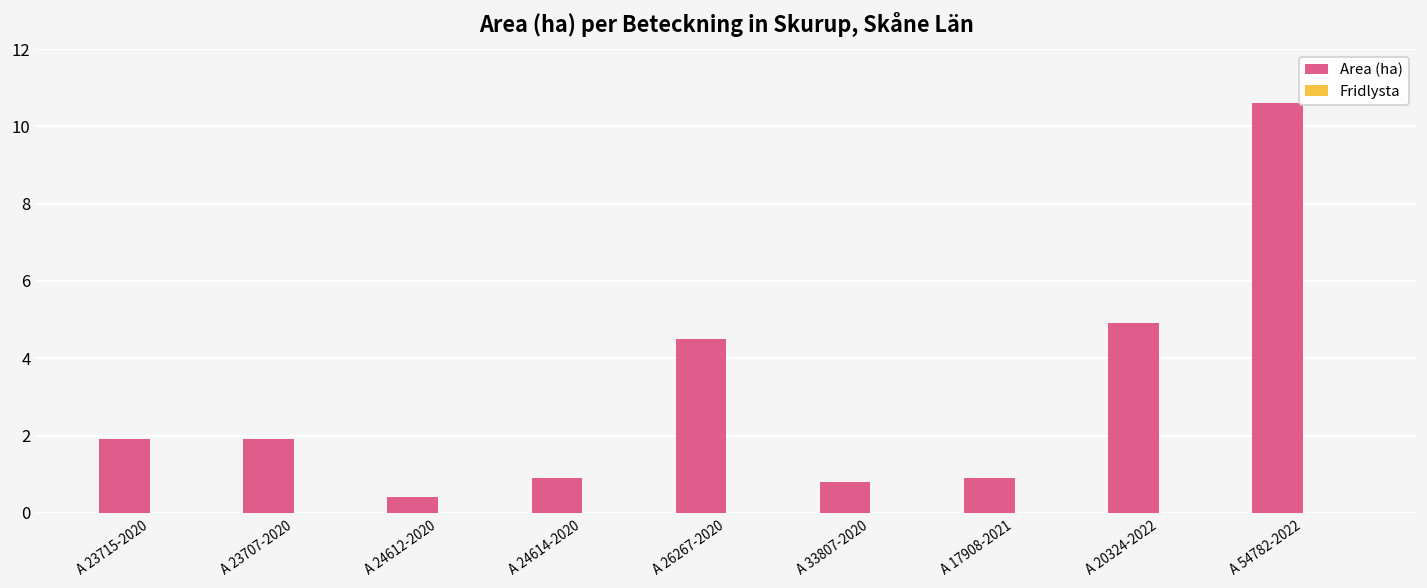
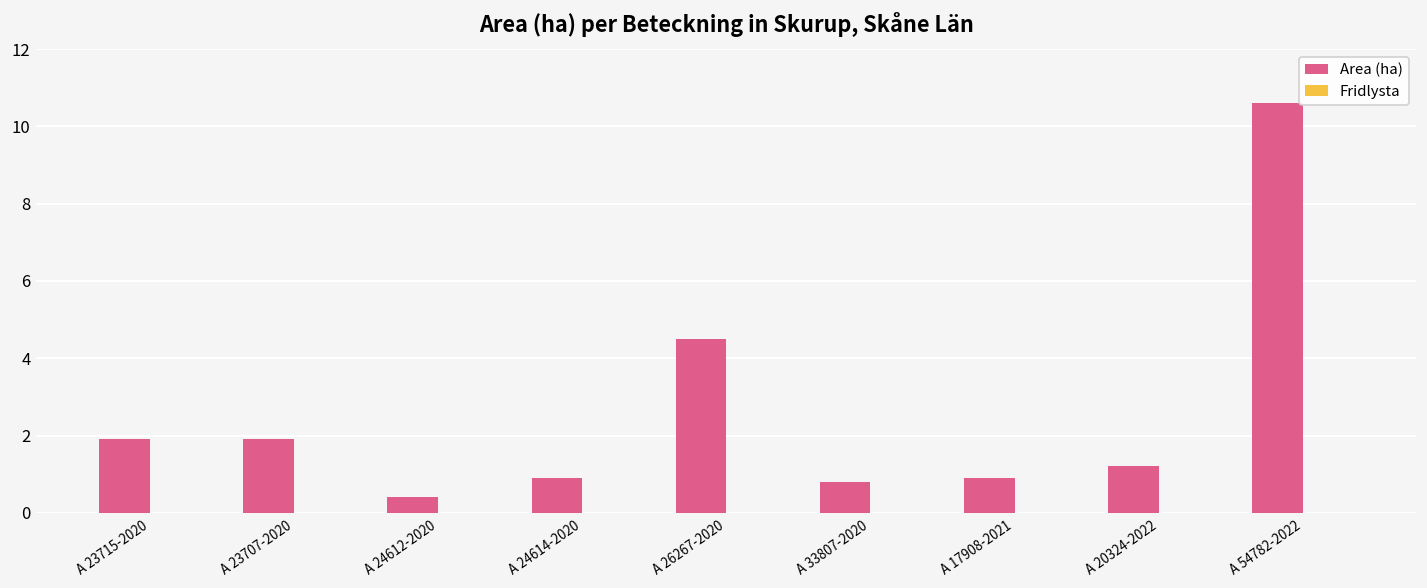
  {
    "Area (ha)": {
      "A 23715-2020": 1.9,
      "A 23707-2020": 1.9,
      "A 24612-2020": 0.4,
      "A 24614-2020": 0.9,
      "A 26267-2020": 4.5,
      "A 33807-2020": 0.8,
      "A 17908-2021": 0.9,
-     "A 20324-2022": 4.9,
+     "A 20324-2022": 1.2,
      "A 54782-2022": 10.6
    },
    "Fridlysta": {
      "A 23715-2020": 0.0,
      "A 23707-2020": 0.0,
      "A 24612-2020": 0.0,
      "A 24614-2020": 0.0,
      "A 26267-2020": 0.0,
      "A 33807-2020": 0.0,
      "A 17908-2021": 0.0,
      "A 20324-2022": 0.0,
      "A 54782-2022": 0.0
    }
  }
